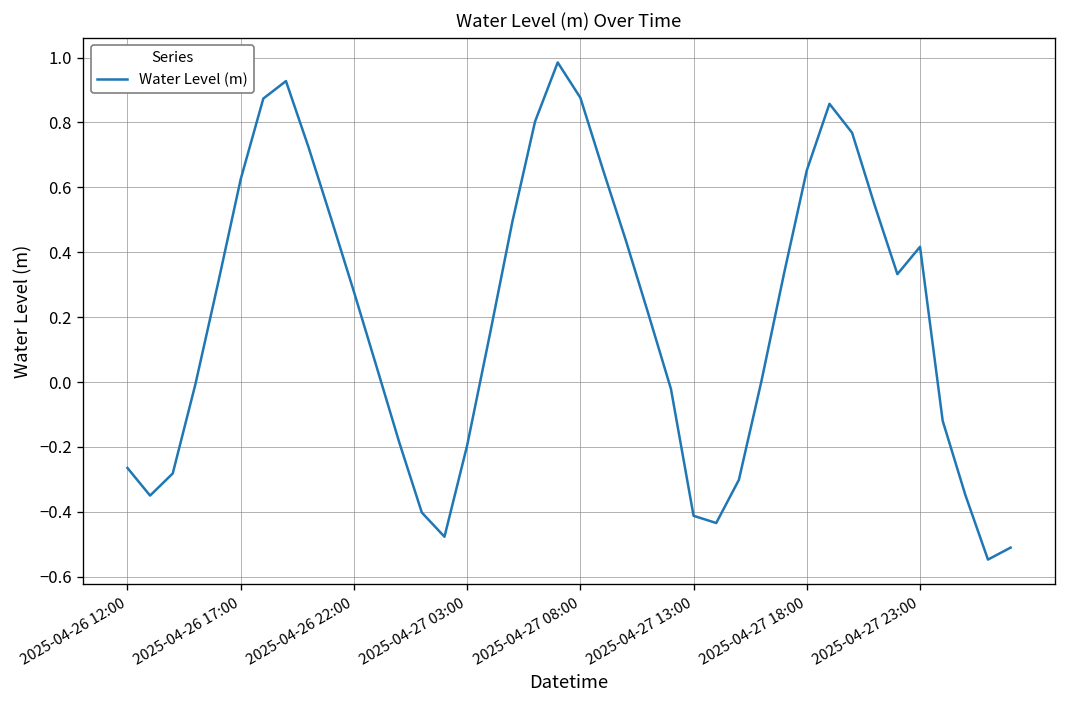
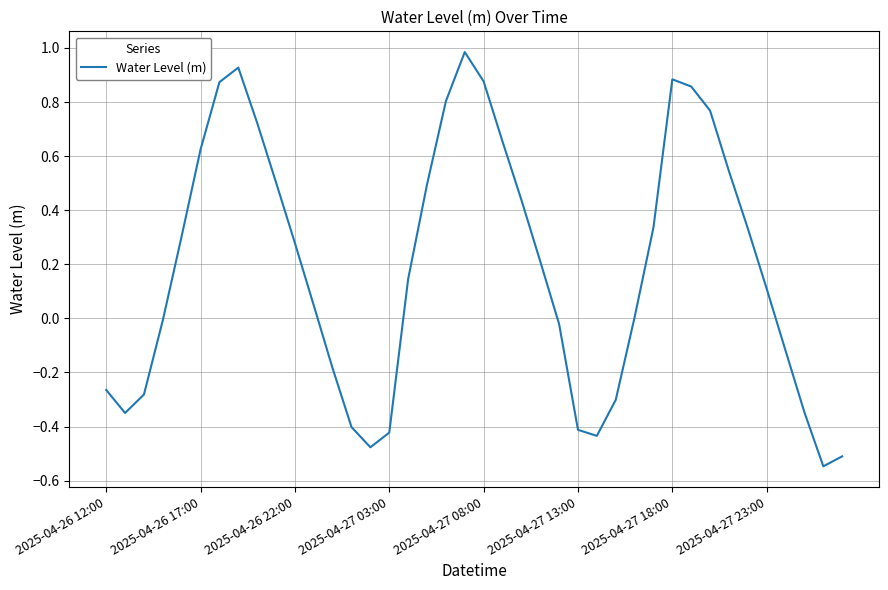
  {
    "2025-04-26 12:00": -0.26,
    "2025-04-26 17:00": 0.62,
    "2025-04-26 22:00": 0.28,
-   "2025-04-27 03:00": -0.20,
+   "2025-04-27 03:00": -0.42,
    "2025-04-27 08:00": 0.88,
    "2025-04-27 13:00": -0.41,
-   "2025-04-27 18:00": 0.65,
-   "2025-04-27 23:00": 0.42
+   "2025-04-27 18:00": 0.88,
+   "2025-04-27 23:00": 0.11
  }
